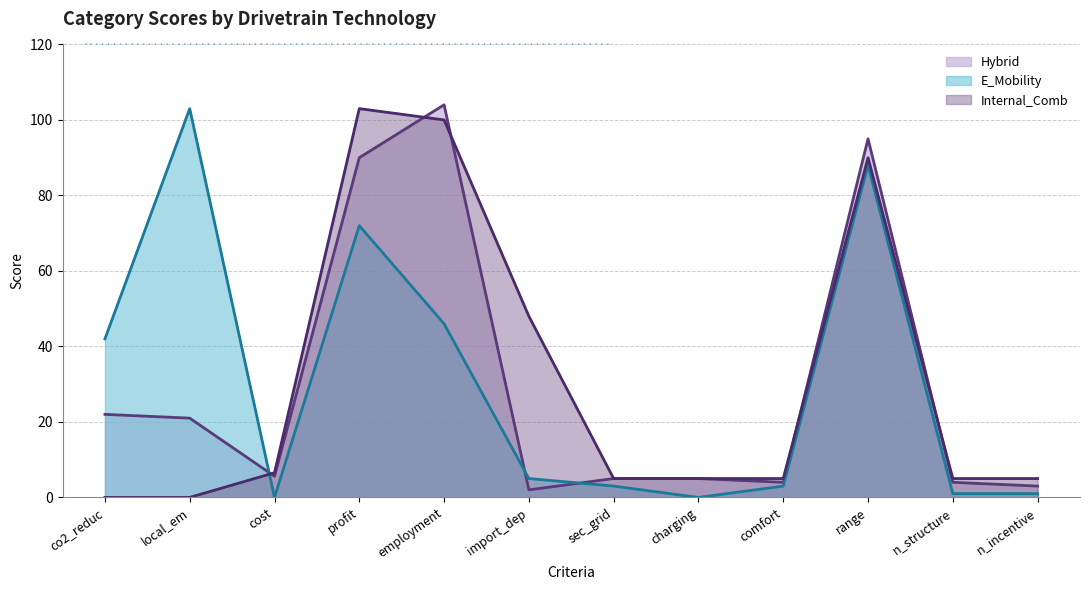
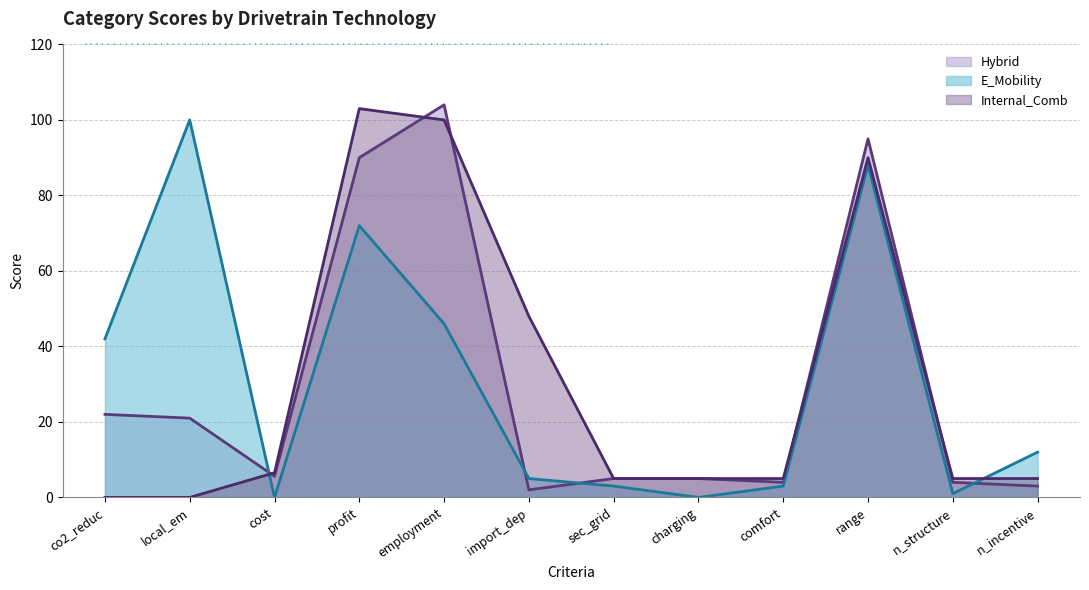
  {
    "E_Mobility": {
      "co2_reduc": 42,
-     "local_em": 103,
+     "local_em": 100,
      "cost": 0,
      "profit": 72,
      "employment": 46,
      "import_dep": 5,
      "sec_grid": 3,
      "charging": 0,
      "comfort": 3,
      "range": 88,
      "n_structure": 1,
-     "n_incentive": 1
+     "n_incentive": 12
    }
  }
